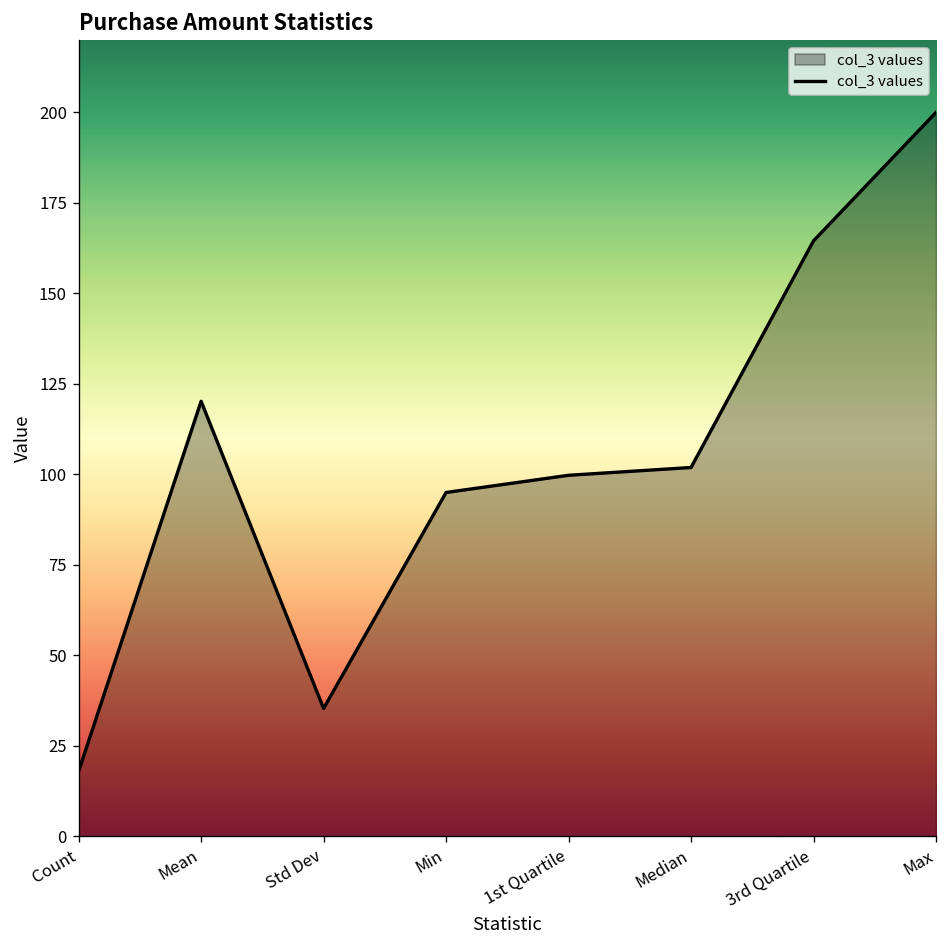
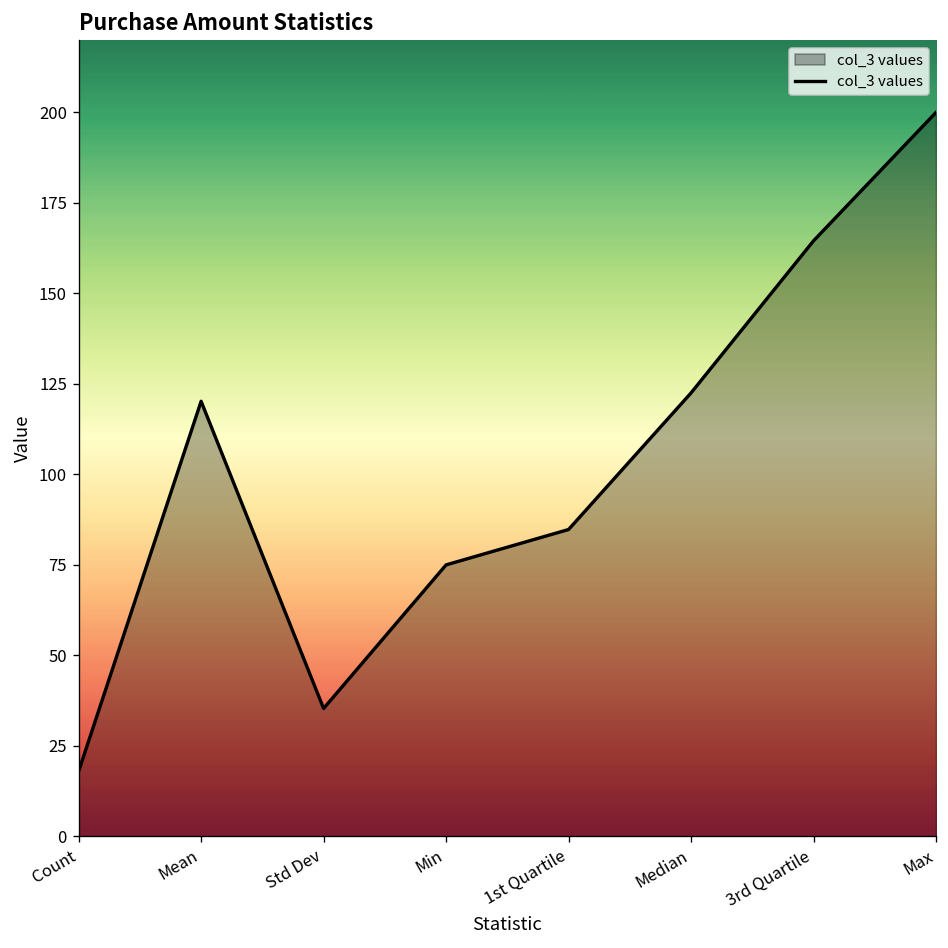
  {
    "Count": 18,
    "Mean": 120,
    "Std Dev": 35,
-   "Min": 95,
-   "1st Quartile": 100,
-   "Median": 102,
+   "Min": 75,
+   "1st Quartile": 85,
+   "Median": 123,
    "3rd Quartile": 165,
    "Max": 200
  }
